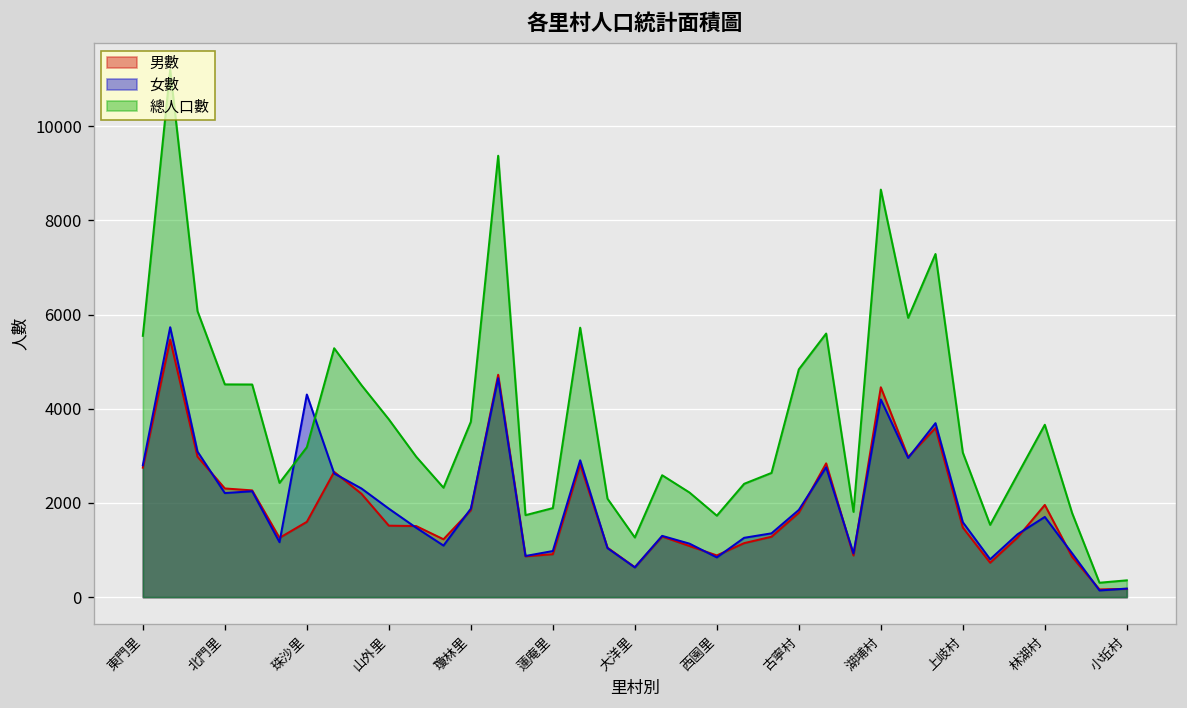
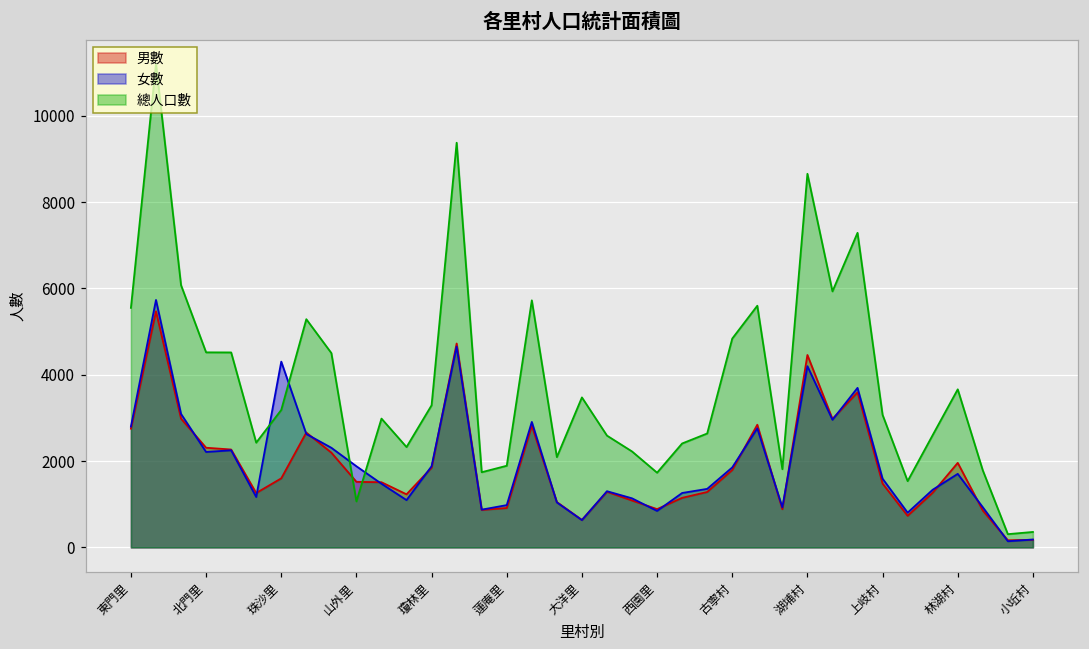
  {
    "男數": {
      "北門里": 2300,
      "珠沙里": 1600,
      "山外里": 1500,
      "蓮庵里": 900,
      "湖埔村": 4500,
      "上岐村": 1500,
      "林湖村": 2000
    },
    "女數": {
      "北門里": 2200,
      "珠沙里": 4300,
      "山外里": 1900,
      "蓮庵里": 1000,
      "湖埔村": 4200,
      "上岐村": 1600,
      "林湖村": 1700
    },
    "總人口數": {
      "東門里": 5500,
      "北門里": 4500,
      "珠沙里": 3200,
-     "山外里": 3800,
-     "瓊林里": 3700,
+     "山外里": 1100,
+     "瓊林里": 3300,
      "蓮庵里": 1900,
-     "大洋里": 1300,
+     "大洋里": 3500,
      "西園里": 1700,
      "古寧村": 4800,
      "湖埔村": 8700,
      "上岐村": 3100,
      "林湖村": 3700,
      "小坵村": 400
    }
  }
